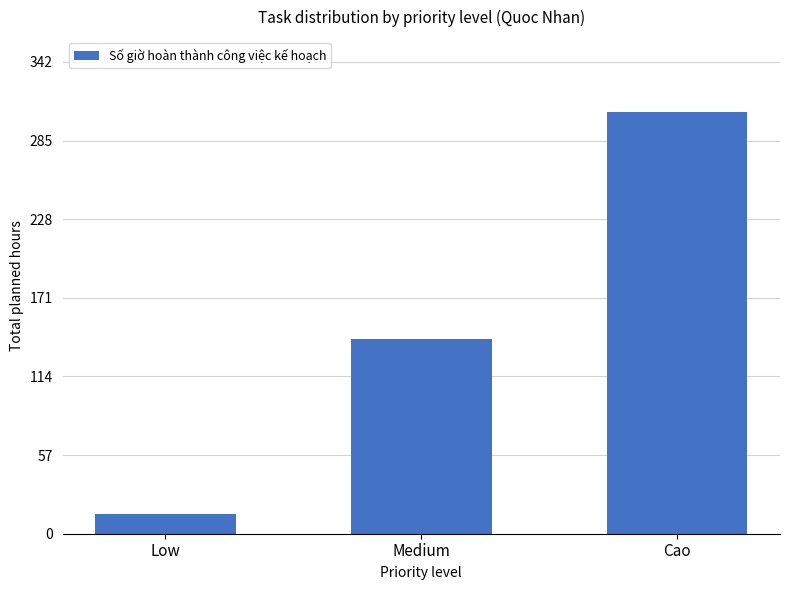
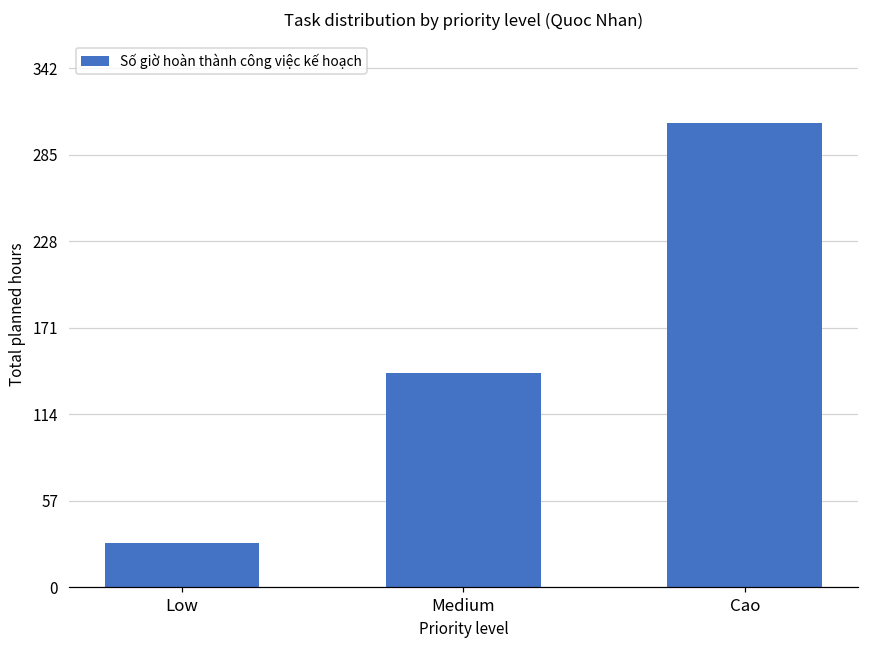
  {
-   "Low": 14,
+   "Low": 29,
    "Medium": 141,
    "Cao": 306
  }
